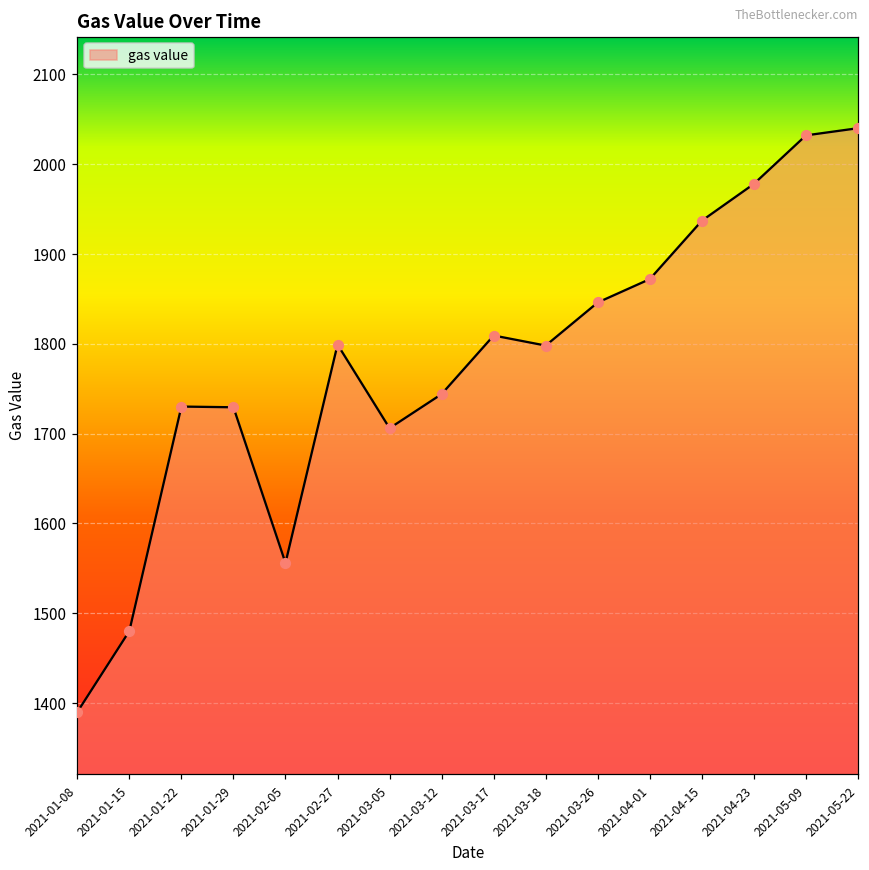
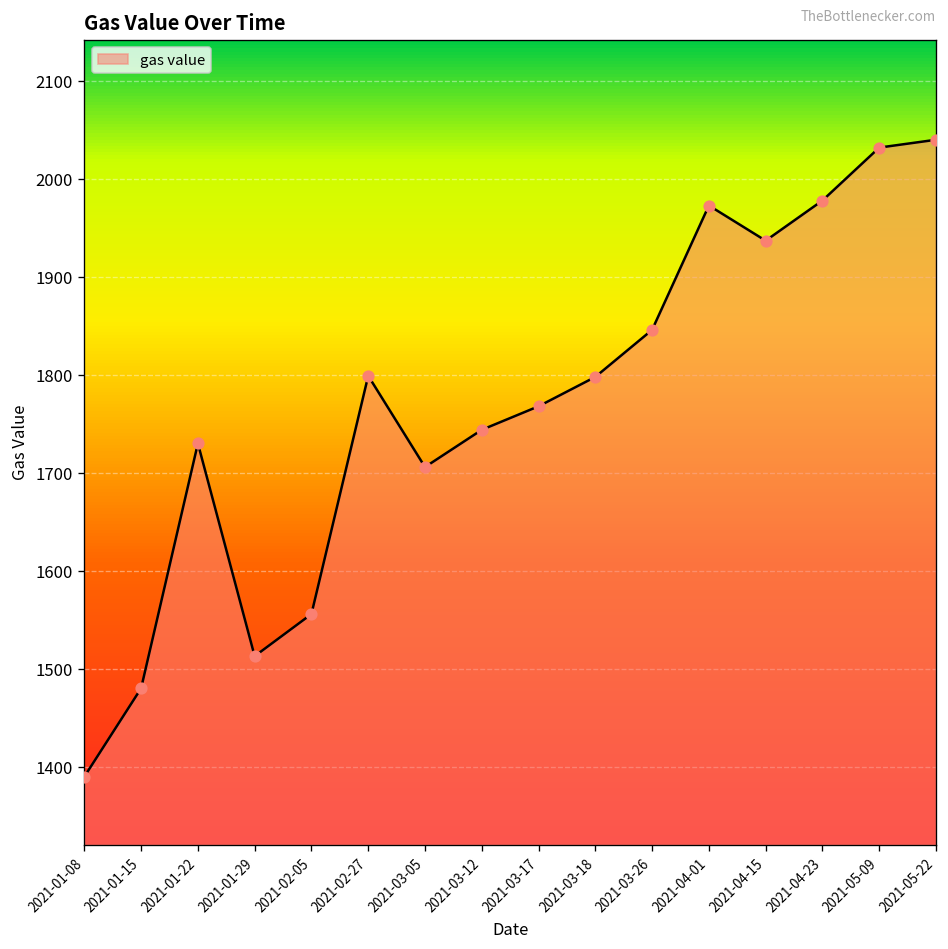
  {
    "2021-01-08": 1390,
    "2021-01-15": 1480,
    "2021-01-22": 1730,
-   "2021-01-29": 1730,
+   "2021-01-29": 1510,
    "2021-02-05": 1560,
    "2021-02-27": 1800,
    "2021-03-05": 1710,
    "2021-03-12": 1740,
-   "2021-03-17": 1810,
+   "2021-03-17": 1770,
    "2021-03-18": 1800,
    "2021-03-26": 1850,
-   "2021-04-01": 1870,
+   "2021-04-01": 1970,
    "2021-04-15": 1940,
    "2021-04-23": 1980,
    "2021-05-09": 2030,
    "2021-05-22": 2040
  }
